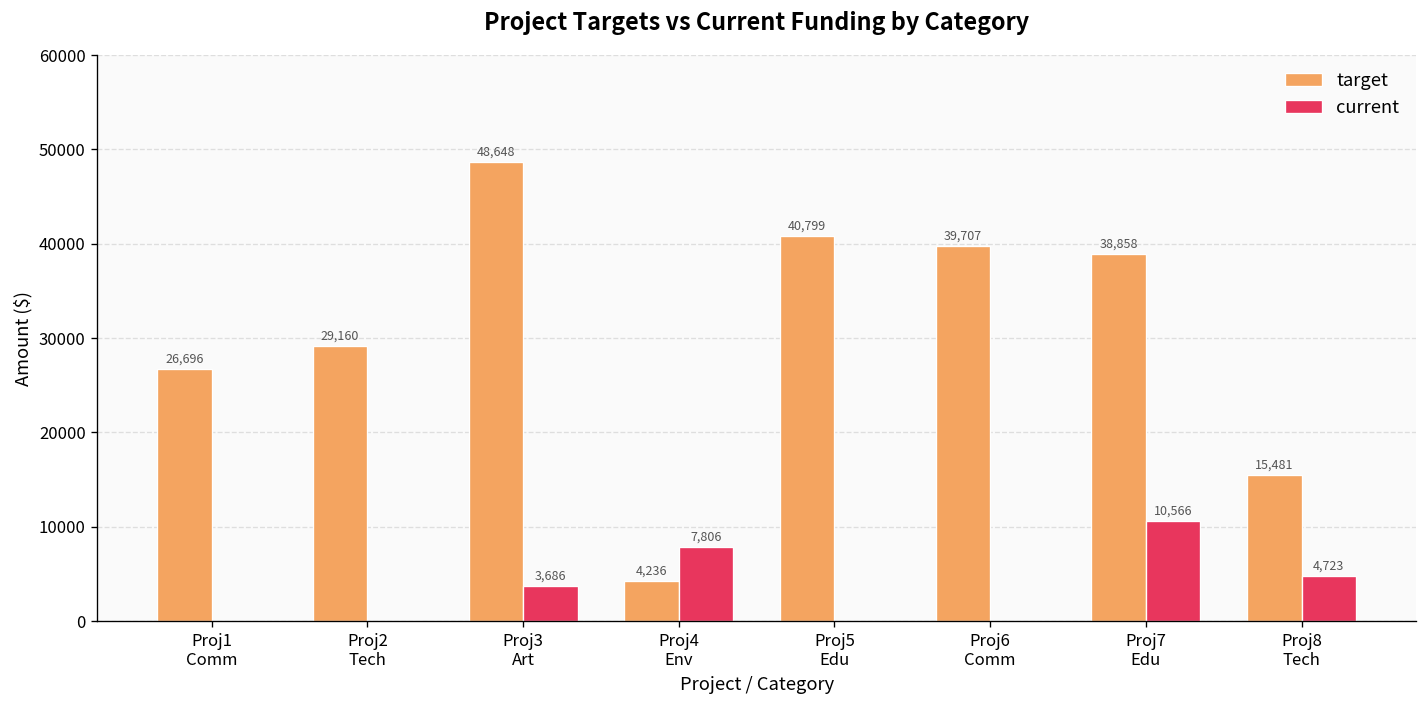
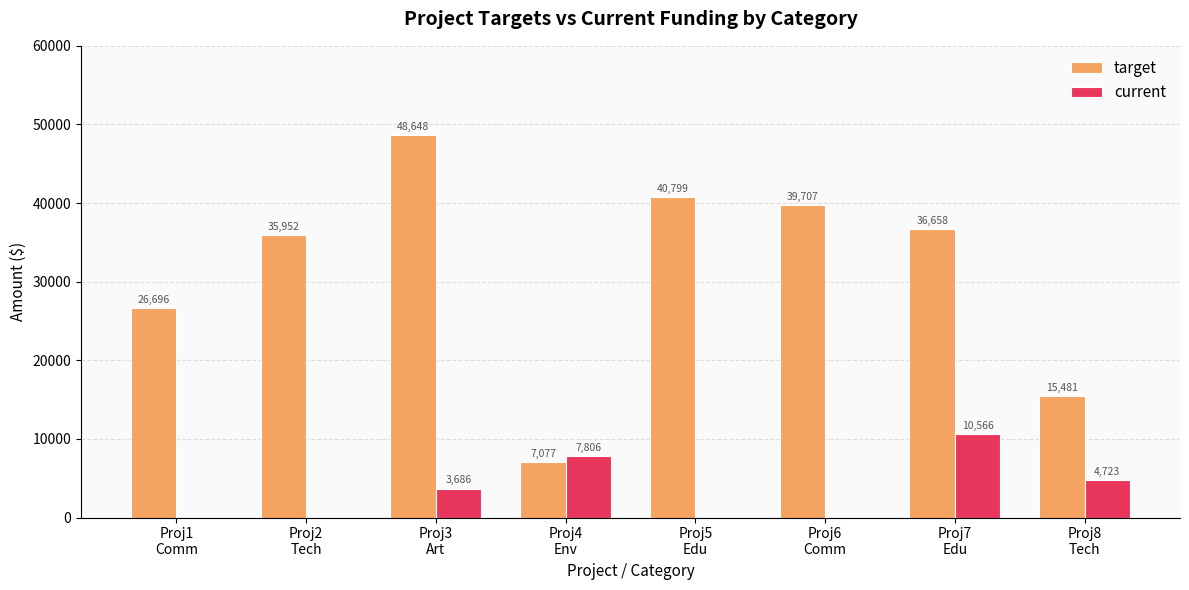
  {
    "target": {
      "Proj1 Comm": "26,696",
-     "Proj2 Tech": "29,160",
+     "Proj2 Tech": "35,952",
      "Proj3 Art": "48,648",
-     "Proj4 Env": "4,236",
+     "Proj4 Env": "7,077",
      "Proj5 Edu": "40,799",
      "Proj6 Comm": "39,707",
-     "Proj7 Edu": "38,858",
+     "Proj7 Edu": "36,658",
      "Proj8 Tech": "15,481"
    },
    "current": {
      "Proj3 Art": "3,686",
      "Proj4 Env": "7,806",
      "Proj7 Edu": "10,566",
      "Proj8 Tech": "4,723"
    }
  }
